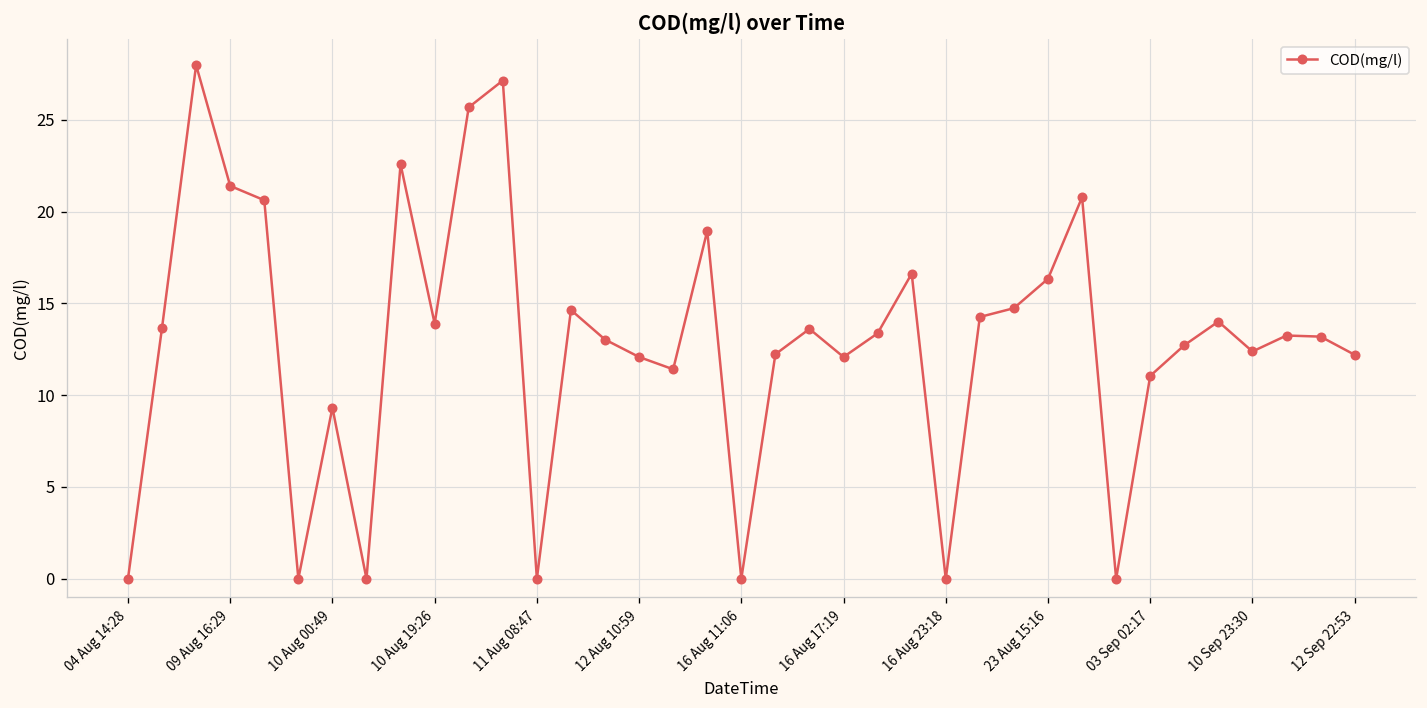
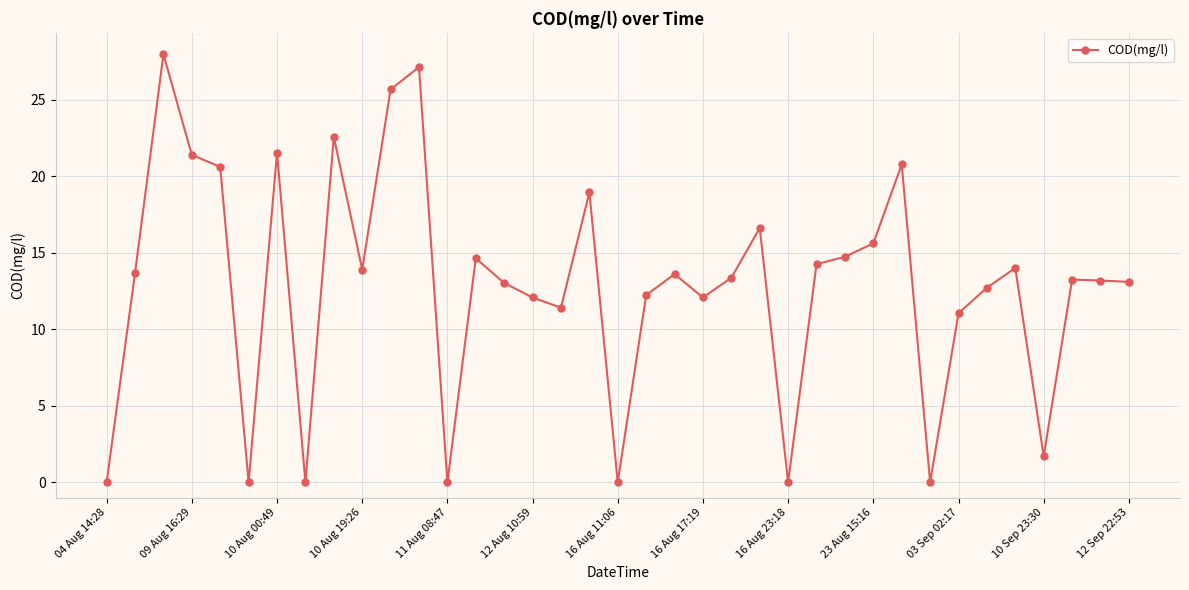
  {
    "04 Aug 14:28": 0.0,
    "09 Aug 16:29": 21.4,
-   "10 Aug 00:49": 9.3,
+   "10 Aug 00:49": 21.5,
    "10 Aug 19:26": 13.9,
    "11 Aug 08:47": 0.0,
    "12 Aug 10:59": 12.1,
    "16 Aug 11:06": 0.0,
    "16 Aug 17:19": 12.1,
    "16 Aug 23:18": 0.0,
-   "23 Aug 15:16": 16.3,
+   "23 Aug 15:16": 15.6,
    "03 Sep 02:17": 11.1,
-   "10 Sep 23:30": 12.4,
-   "12 Sep 22:53": 12.2
+   "10 Sep 23:30": 1.7,
+   "12 Sep 22:53": 13.1
  }
